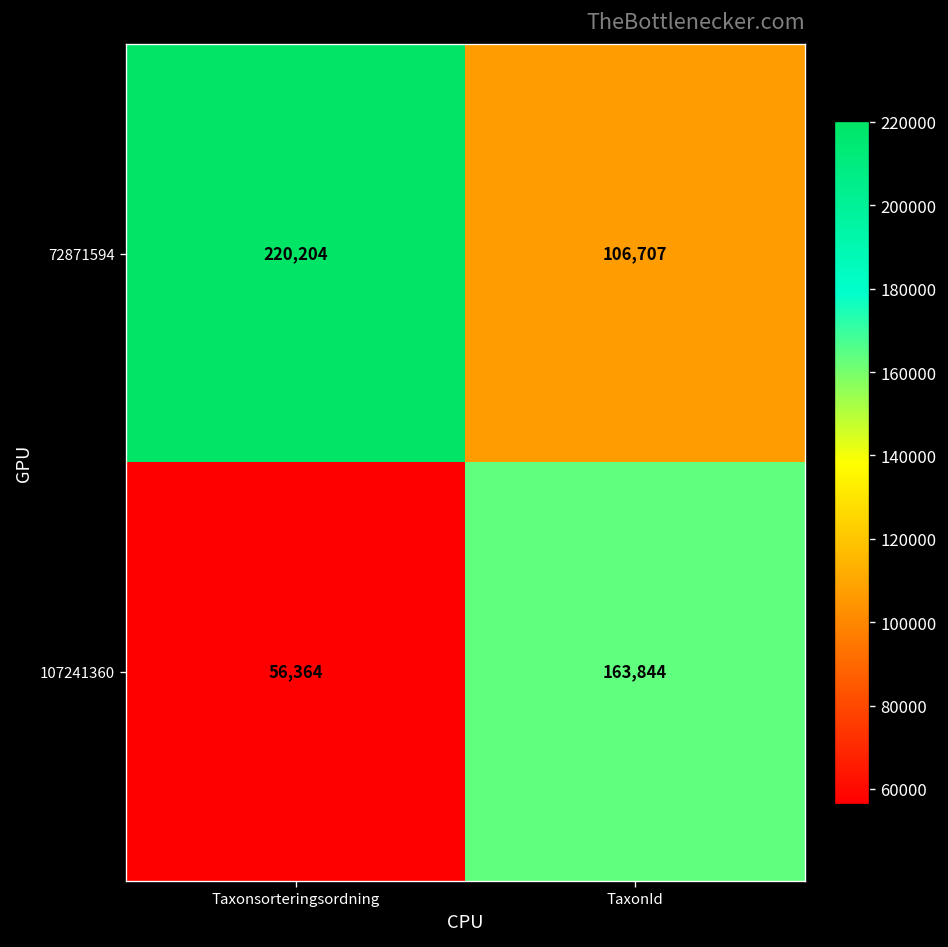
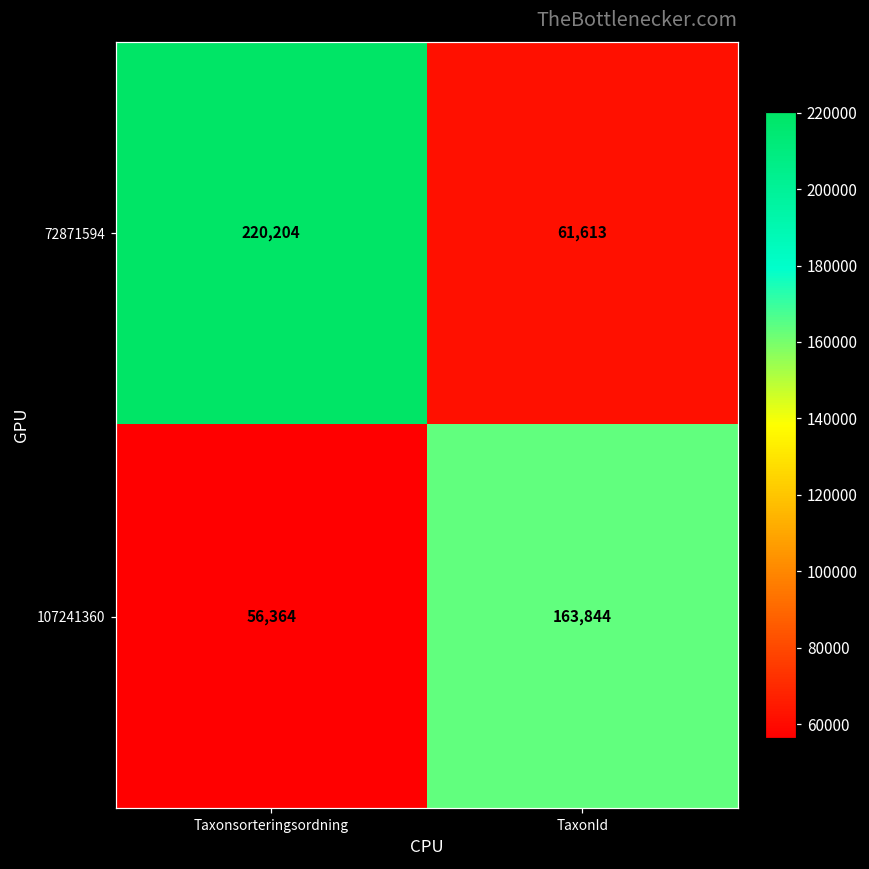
  {
    "72871594": {
      "Taxonsorteringsordning": "220,204",
-     "TaxonId": "106,707"
+     "TaxonId": "61,613"
    },
    "107241360": {
      "Taxonsorteringsordning": "56,364",
      "TaxonId": "163,844"
    }
  }
